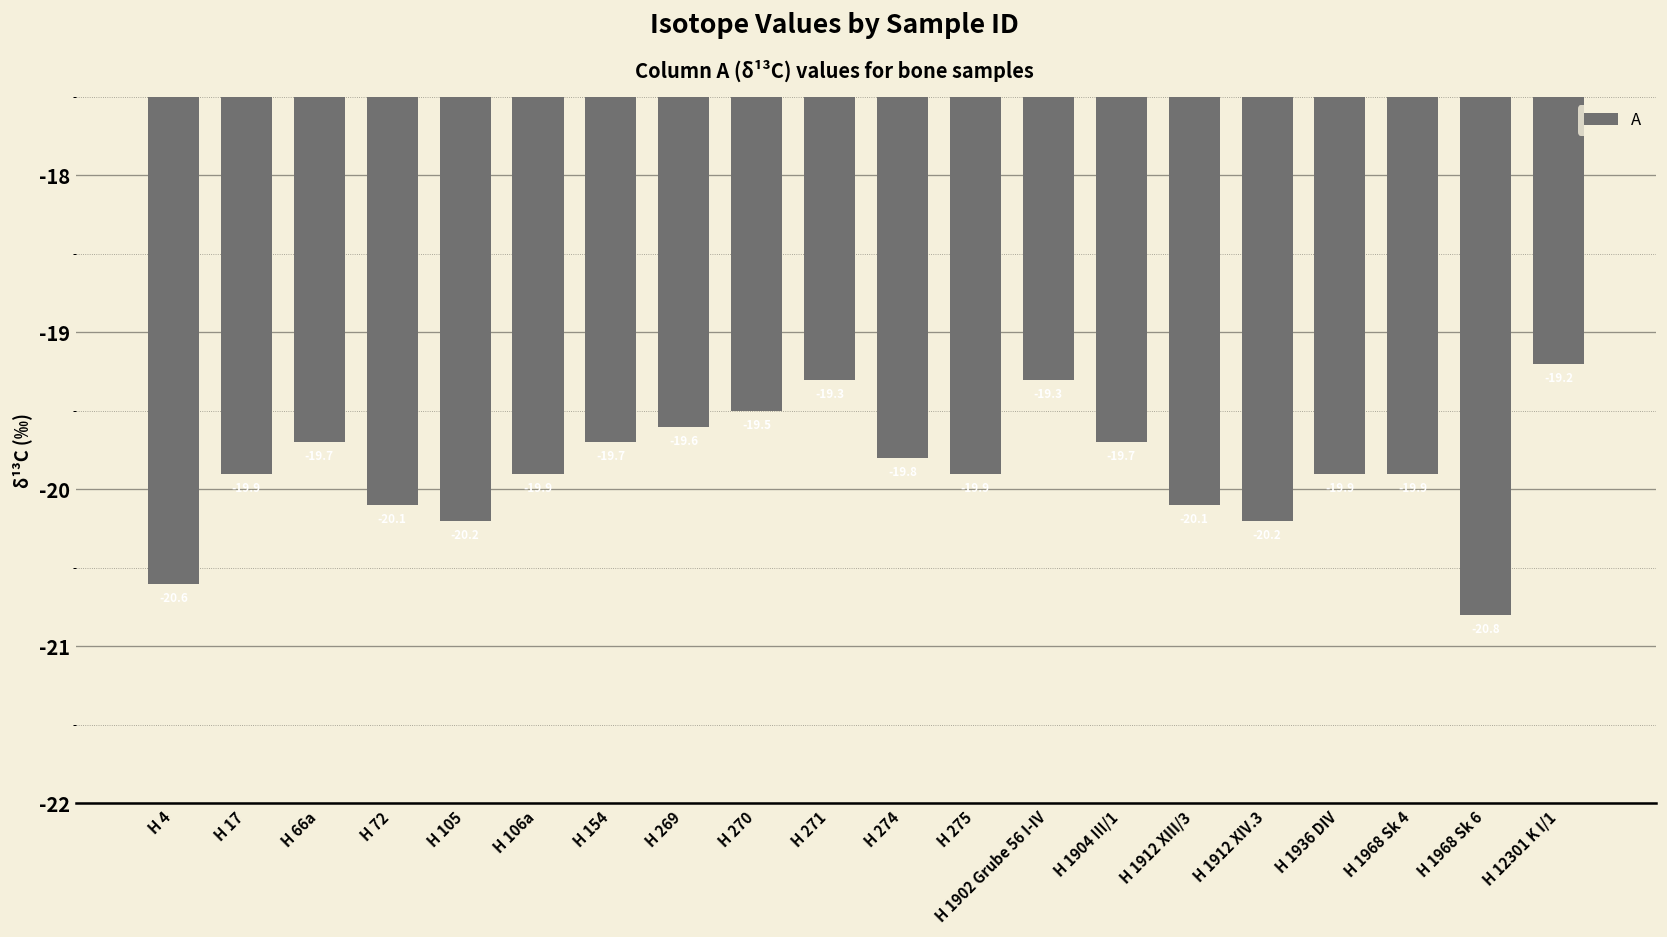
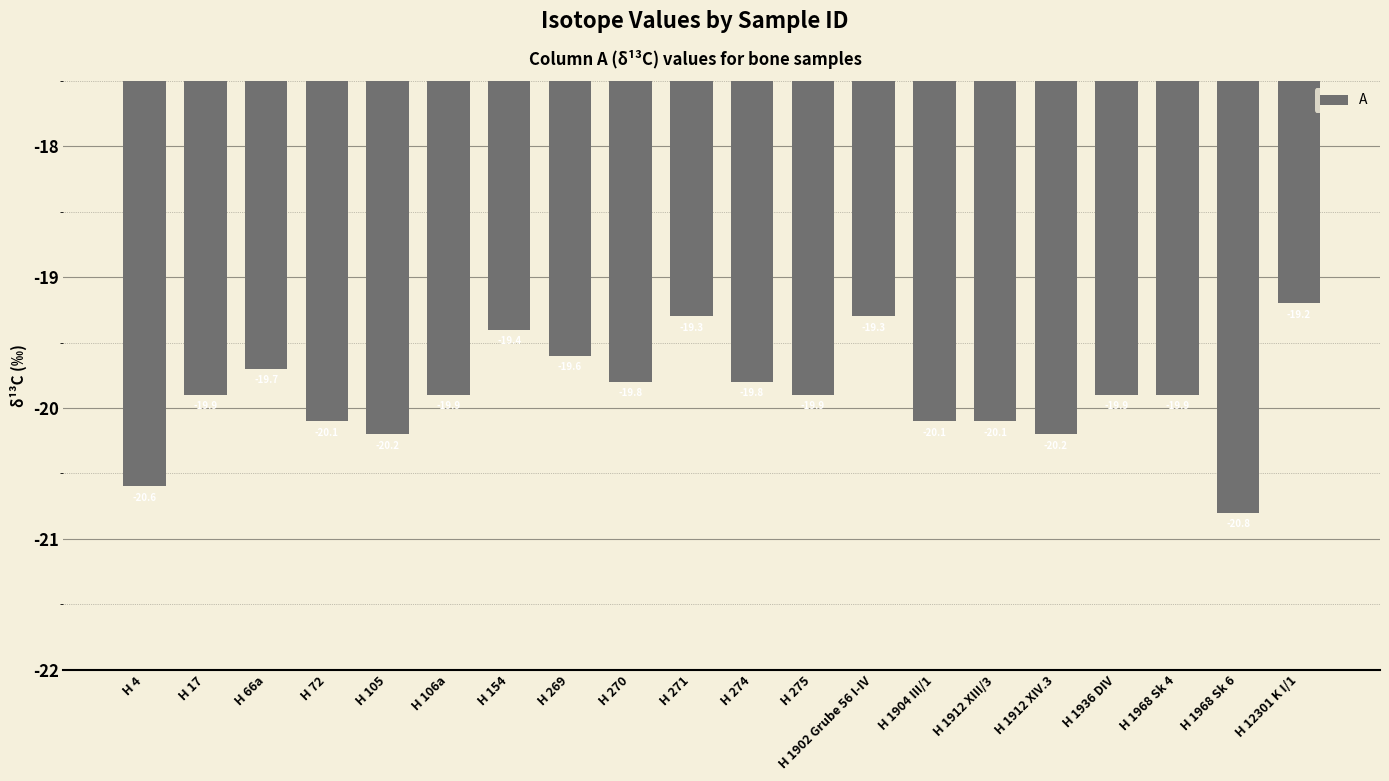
  {
    "H 4": -20.6,
    "H 17": -19.9,
    "H 66a": -19.7,
    "H 72": -20.1,
    "H 105": -20.2,
    "H 106a": -19.9,
-   "H 154": -19.7,
+   "H 154": -19.4,
    "H 269": -19.6,
-   "H 270": -19.5,
+   "H 270": -19.8,
    "H 271": -19.3,
    "H 274": -19.8,
    "H 275": -19.9,
    "H 1902 Grube 56 I-IV": -19.3,
-   "H 1904 III/1": -19.7,
+   "H 1904 III/1": -20.1,
    "H 1912 XIII/3": -20.1,
    "H 1912 XIV.3": -20.2,
    "H 1936 DIV": -19.9,
    "H 1968 Sk 4": -19.9,
    "H 1968 Sk 6": -20.8,
    "H 12301 K I/1": -19.2
  }
